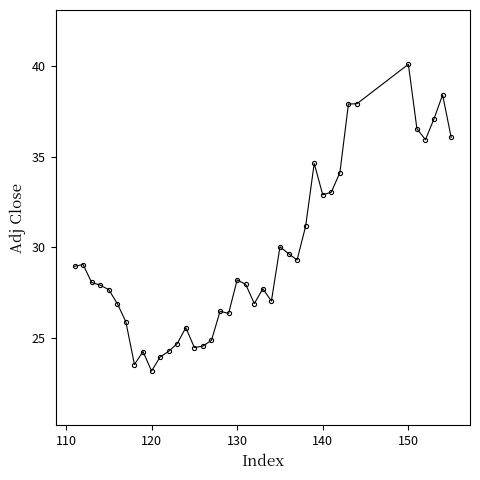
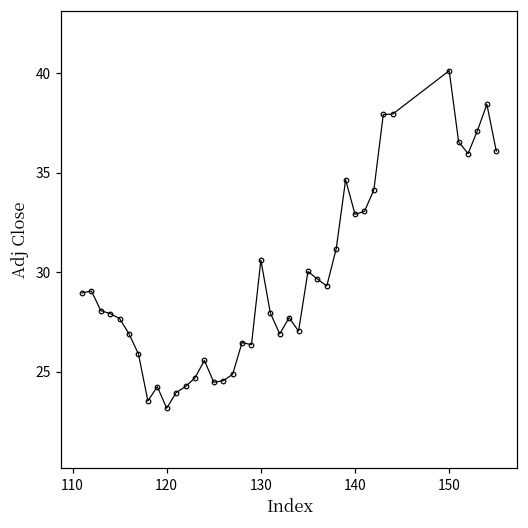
  {
    "120": 23.2,
-   "130": 28.2,
+   "130": 30.6,
    "140": 32.9,
    "150": 40.1
  }
